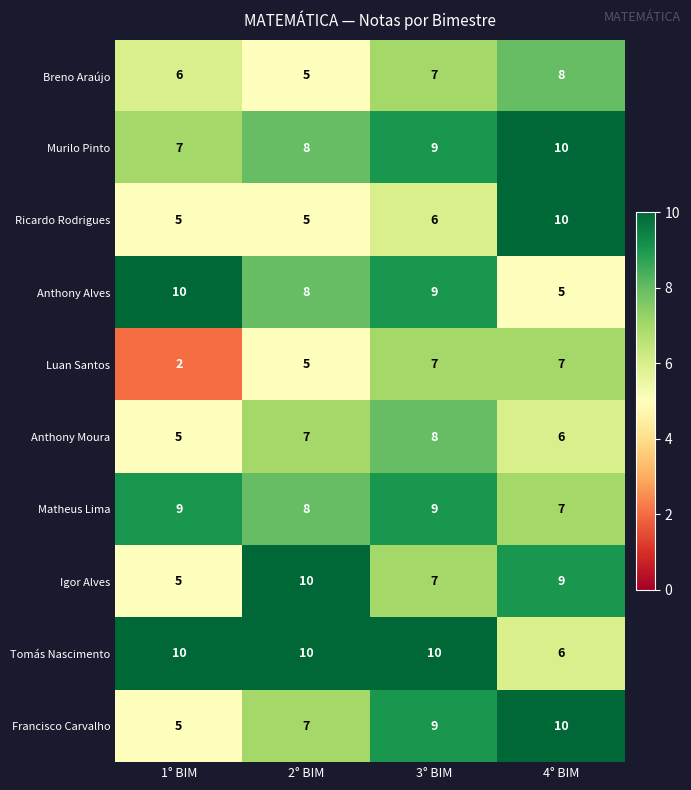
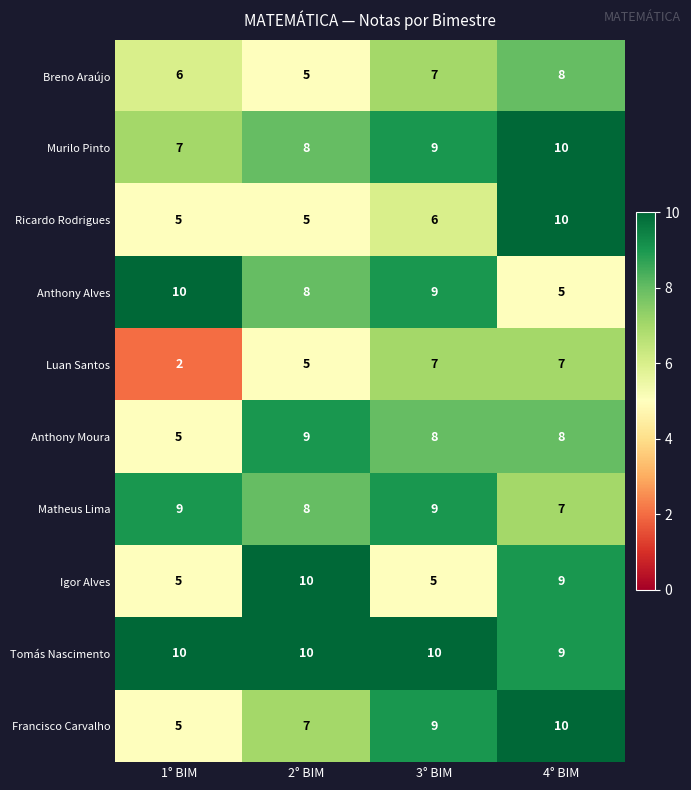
  {
    "Breno Araújo": {
      "1° BIM": 6,
      "2° BIM": 5,
      "3° BIM": 7,
      "4° BIM": 8
    },
    "Murilo Pinto": {
      "1° BIM": 7,
      "2° BIM": 8,
      "3° BIM": 9,
      "4° BIM": 10
    },
    "Ricardo Rodrigues": {
      "1° BIM": 5,
      "2° BIM": 5,
      "3° BIM": 6,
      "4° BIM": 10
    },
    "Anthony Alves": {
      "1° BIM": 10,
      "2° BIM": 8,
      "3° BIM": 9,
      "4° BIM": 5
    },
    "Luan Santos": {
      "1° BIM": 2,
      "2° BIM": 5,
      "3° BIM": 7,
      "4° BIM": 7
    },
    "Anthony Moura": {
      "1° BIM": 5,
-     "2° BIM": 7,
+     "2° BIM": 9,
      "3° BIM": 8,
-     "4° BIM": 6
+     "4° BIM": 8
    },
    "Matheus Lima": {
      "1° BIM": 9,
      "2° BIM": 8,
      "3° BIM": 9,
      "4° BIM": 7
    },
    "Igor Alves": {
      "1° BIM": 5,
      "2° BIM": 10,
-     "3° BIM": 7,
+     "3° BIM": 5,
      "4° BIM": 9
    },
    "Tomás Nascimento": {
      "1° BIM": 10,
      "2° BIM": 10,
      "3° BIM": 10,
-     "4° BIM": 6
+     "4° BIM": 9
    },
    "Francisco Carvalho": {
      "1° BIM": 5,
      "2° BIM": 7,
      "3° BIM": 9,
      "4° BIM": 10
    }
  }
